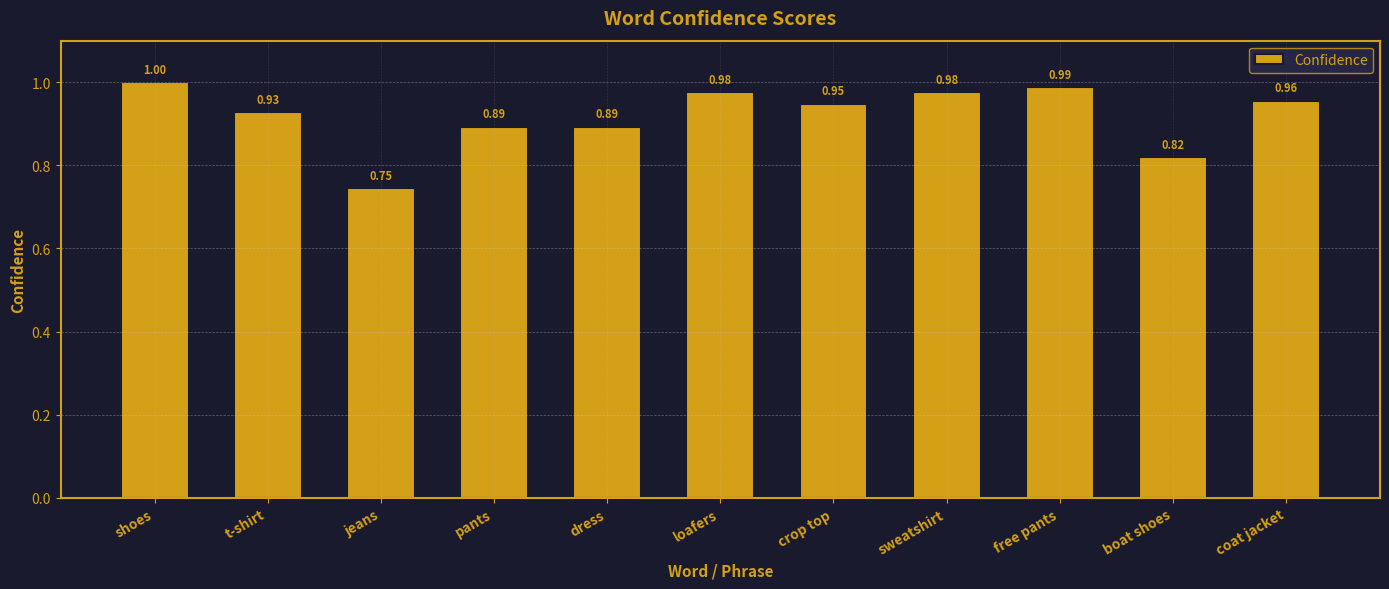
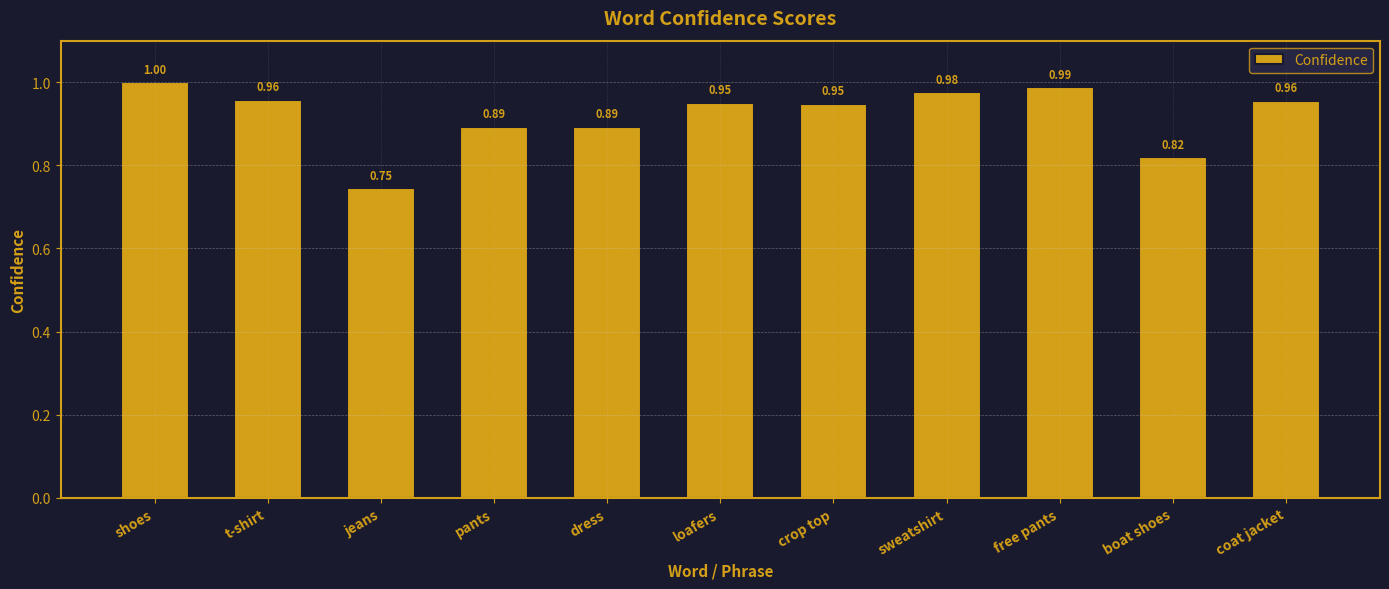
  {
    "shoes": 1.00,
-   "t-shirt": 0.93,
+   "t-shirt": 0.96,
    "jeans": 0.75,
    "pants": 0.89,
    "dress": 0.89,
-   "loafers": 0.98,
+   "loafers": 0.95,
    "crop top": 0.95,
    "sweatshirt": 0.98,
    "free pants": 0.99,
    "boat shoes": 0.82,
    "coat jacket": 0.96
  }
